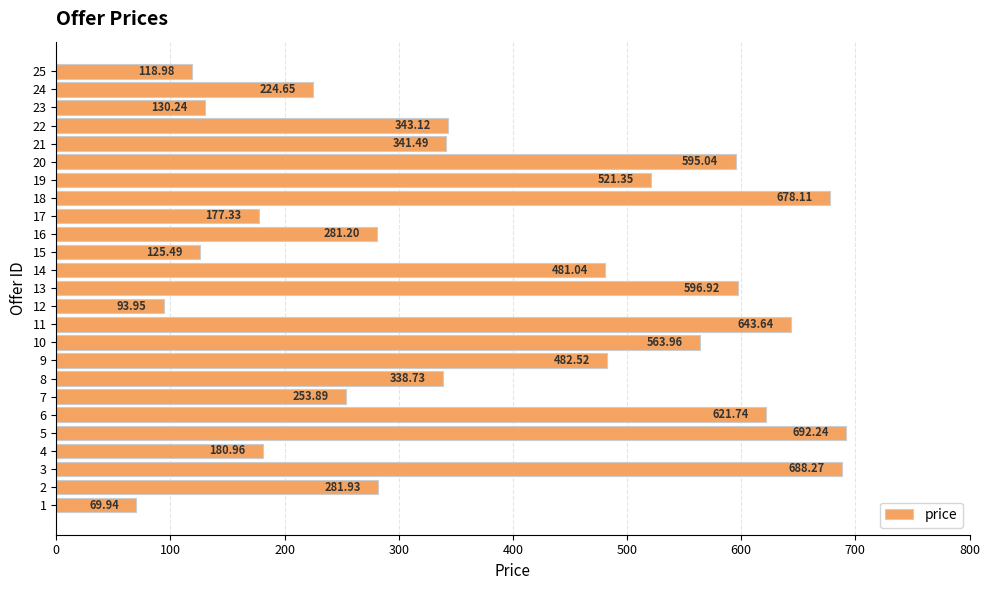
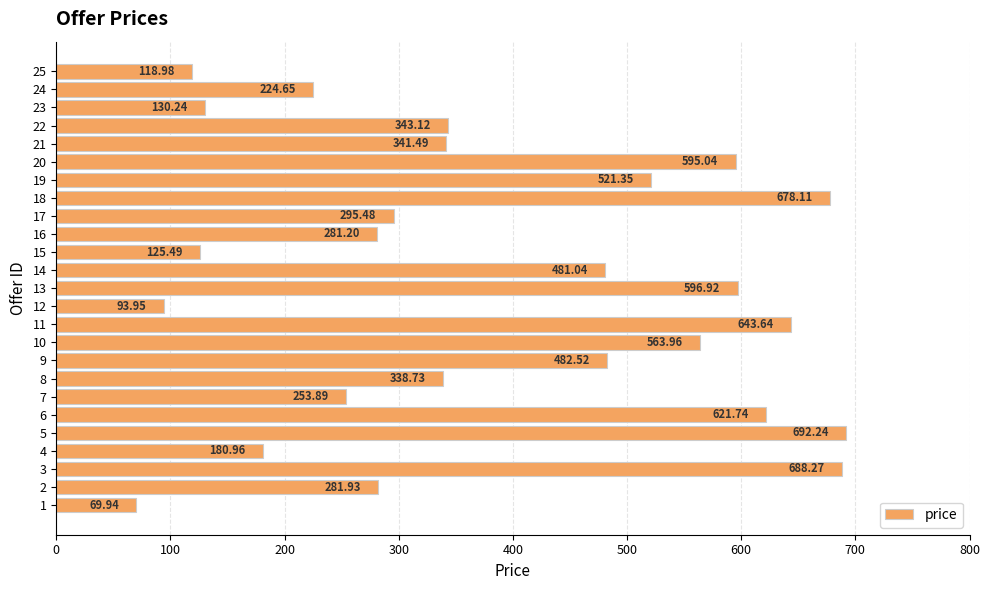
  {
    "25": 118.98,
    "24": 224.65,
    "23": 130.24,
    "22": 343.12,
    "21": 341.49,
    "20": 595.04,
    "19": 521.35,
    "18": 678.11,
-   "17": 177.33,
+   "17": 295.48,
    "16": 281.20,
    "15": 125.49,
    "14": 481.04,
    "13": 596.92,
    "12": 93.95,
    "11": 643.64,
    "10": 563.96,
    "9": 482.52,
    "8": 338.73,
    "7": 253.89,
    "6": 621.74,
    "5": 692.24,
    "4": 180.96,
    "3": 688.27,
    "2": 281.93,
    "1": 69.94
  }
